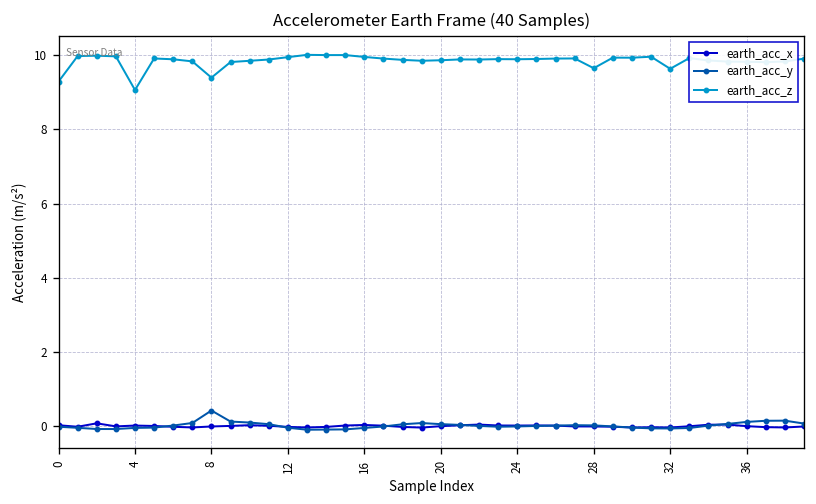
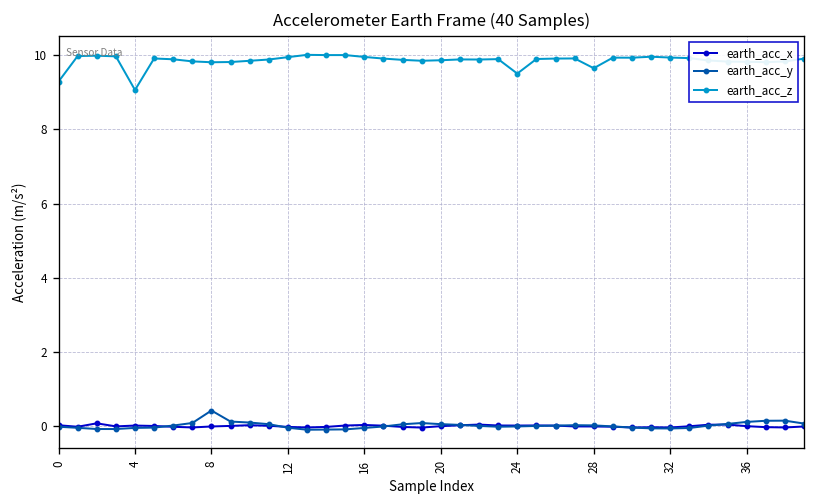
  {
    "earth_acc_x": {
      "8": 0.0,
      "36": 0.0
    },
    "earth_acc_y": {
      "8": 0.4,
      "36": 0.1
    },
    "earth_acc_z": {
      "0": 9.3,
      "4": 9.1,
-     "8": 9.4,
+     "8": 9.8,
      "12": 9.9,
      "16": 10.0,
      "20": 9.9,
-     "24": 9.9,
+     "24": 9.5,
      "28": 9.6,
-     "32": 9.6
+     "32": 9.9
    }
  }
